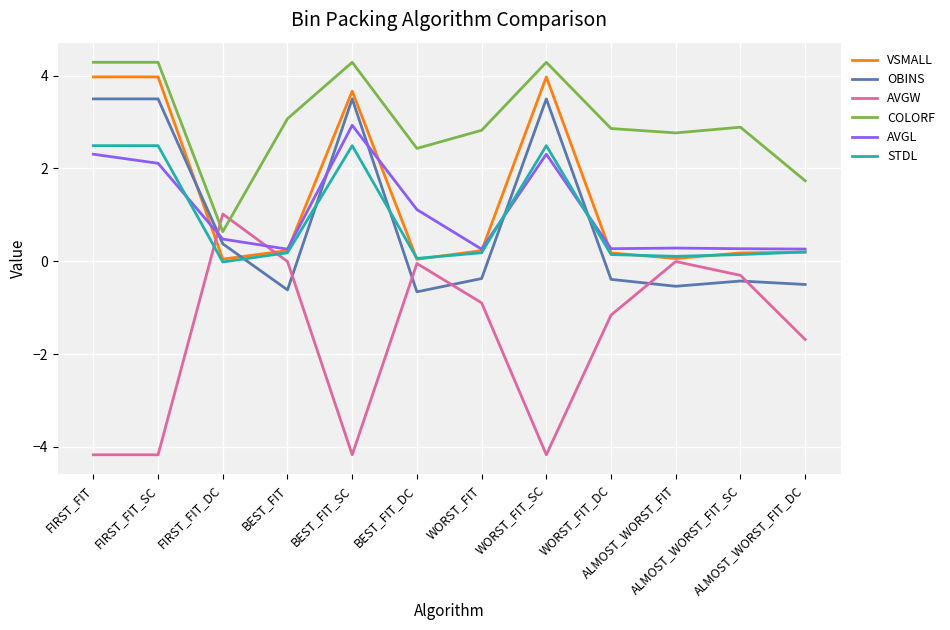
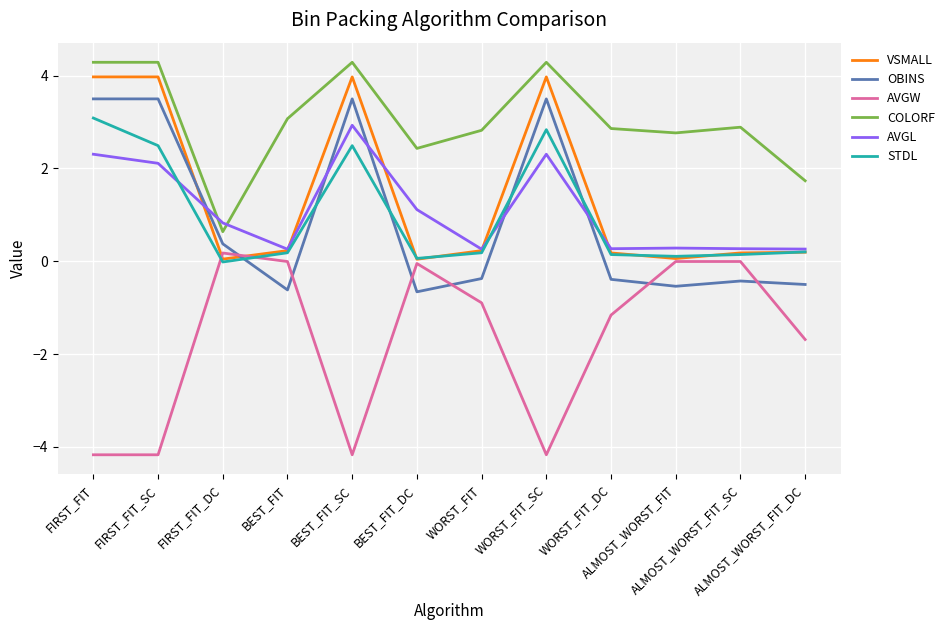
  {
    "VSMALL": {
      "FIRST_FIT": 4.0,
      "FIRST_FIT_SC": 4.0,
      "FIRST_FIT_DC": 0.0,
-     "BEST_FIT_SC": 3.7,
+     "BEST_FIT_SC": 4.0,
      "WORST_FIT_SC": 4.0
    },
    "OBINS": {
      "FIRST_FIT": 3.5,
      "FIRST_FIT_SC": 3.5,
      "FIRST_FIT_DC": 0.4,
      "BEST_FIT": -0.6,
      "BEST_FIT_SC": 3.5,
      "BEST_FIT_DC": -0.7,
      "WORST_FIT": -0.4,
      "WORST_FIT_SC": 3.5,
      "WORST_FIT_DC": -0.4,
      "ALMOST_WORST_FIT": -0.5,
      "ALMOST_WORST_FIT_SC": -0.4,
      "ALMOST_WORST_FIT_DC": -0.5
    },
    "AVGW": {
      "FIRST_FIT": -4.2,
      "FIRST_FIT_SC": -4.2,
-     "FIRST_FIT_DC": 1.0,
+     "FIRST_FIT_DC": 0.2,
      "BEST_FIT": 0.0,
      "BEST_FIT_SC": -4.2,
      "BEST_FIT_DC": 0.0,
      "WORST_FIT": -0.9,
      "WORST_FIT_SC": -4.2,
      "WORST_FIT_DC": -1.2,
      "ALMOST_WORST_FIT": 0.0,
-     "ALMOST_WORST_FIT_SC": -0.3,
+     "ALMOST_WORST_FIT_SC": 0.0,
      "ALMOST_WORST_FIT_DC": -1.7
    },
    "COLORF": {
      "FIRST_FIT": 4.3,
      "FIRST_FIT_SC": 4.3,
      "FIRST_FIT_DC": 0.6,
      "BEST_FIT": 3.1,
      "BEST_FIT_SC": 4.3,
      "BEST_FIT_DC": 2.4,
      "WORST_FIT": 2.8,
      "WORST_FIT_SC": 4.3,
      "WORST_FIT_DC": 2.9,
      "ALMOST_WORST_FIT": 2.8,
      "ALMOST_WORST_FIT_SC": 2.9,
      "ALMOST_WORST_FIT_DC": 1.7
    },
    "AVGL": {
      "FIRST_FIT": 2.3,
      "FIRST_FIT_SC": 2.1,
-     "FIRST_FIT_DC": 0.5,
+     "FIRST_FIT_DC": 0.8,
      "BEST_FIT_SC": 2.9,
      "BEST_FIT_DC": 1.1,
      "WORST_FIT_SC": 2.3,
      "WORST_FIT_DC": 0.3,
      "ALMOST_WORST_FIT": 0.3,
      "ALMOST_WORST_FIT_SC": 0.3,
      "ALMOST_WORST_FIT_DC": 0.3
    },
    "STDL": {
-     "FIRST_FIT": 2.5,
+     "FIRST_FIT": 3.1,
      "FIRST_FIT_SC": 2.5,
      "FIRST_FIT_DC": 0.0,
      "BEST_FIT_SC": 2.5,
-     "WORST_FIT_SC": 2.5
+     "WORST_FIT_SC": 2.8
    }
  }
